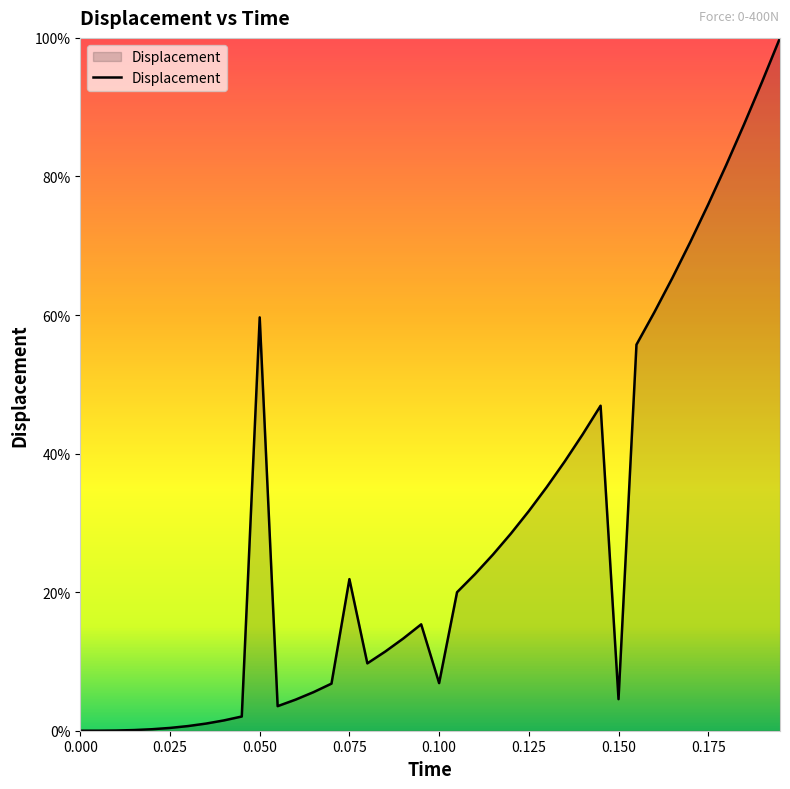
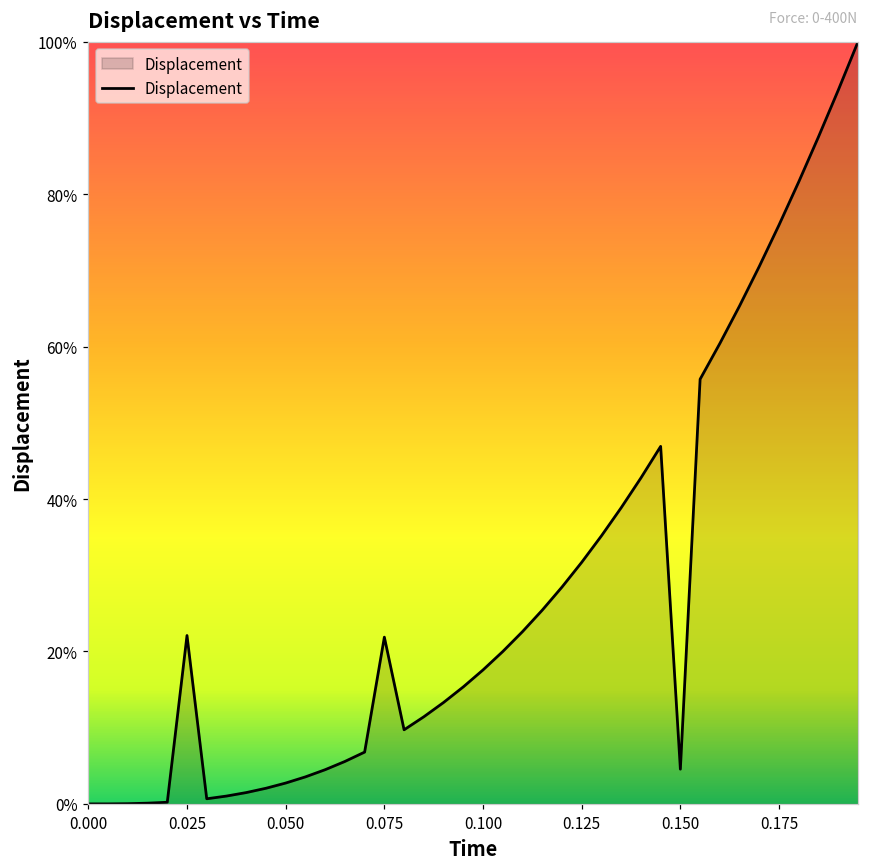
  {
    "0.000": "0%",
-   "0.025": "0%",
-   "0.050": "60%",
+   "0.025": "22%",
+   "0.050": "3%",
    "0.075": "22%",
-   "0.100": "7%",
+   "0.100": "18%",
    "0.125": "32%",
    "0.150": "5%",
    "0.175": "76%"
  }
